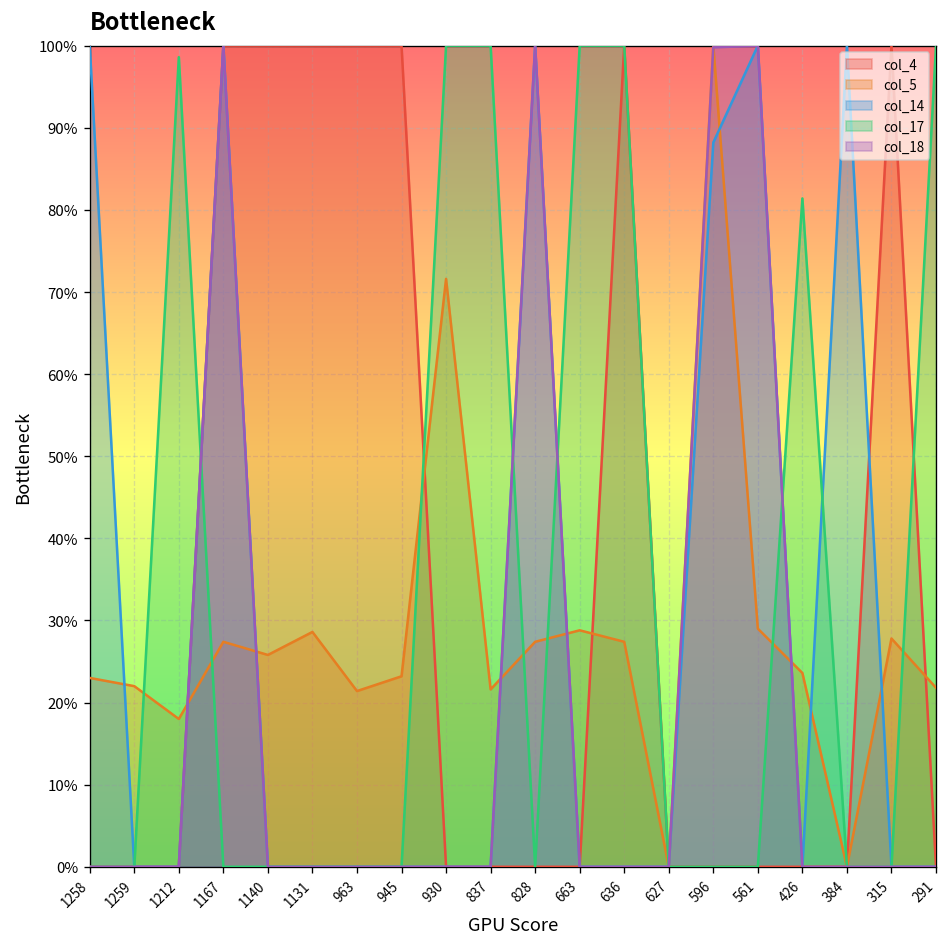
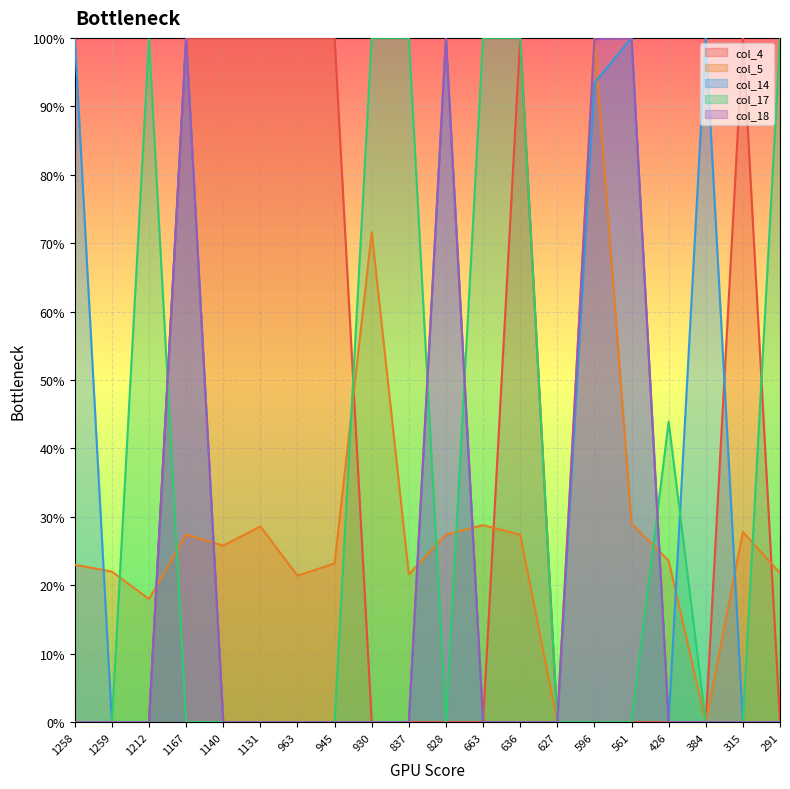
  {
    "col_14": {
      "1258": "100%",
-     "596": "88%",
+     "596": "93%",
      "384": "100%"
    },
    "col_17": {
-     "1212": "99%",
+     "1212": "100%",
      "1167": "0%",
      "930": "100%",
      "837": "100%",
      "663": "100%",
-     "426": "81%",
+     "426": "44%",
      "291": "100%"
    }
  }
